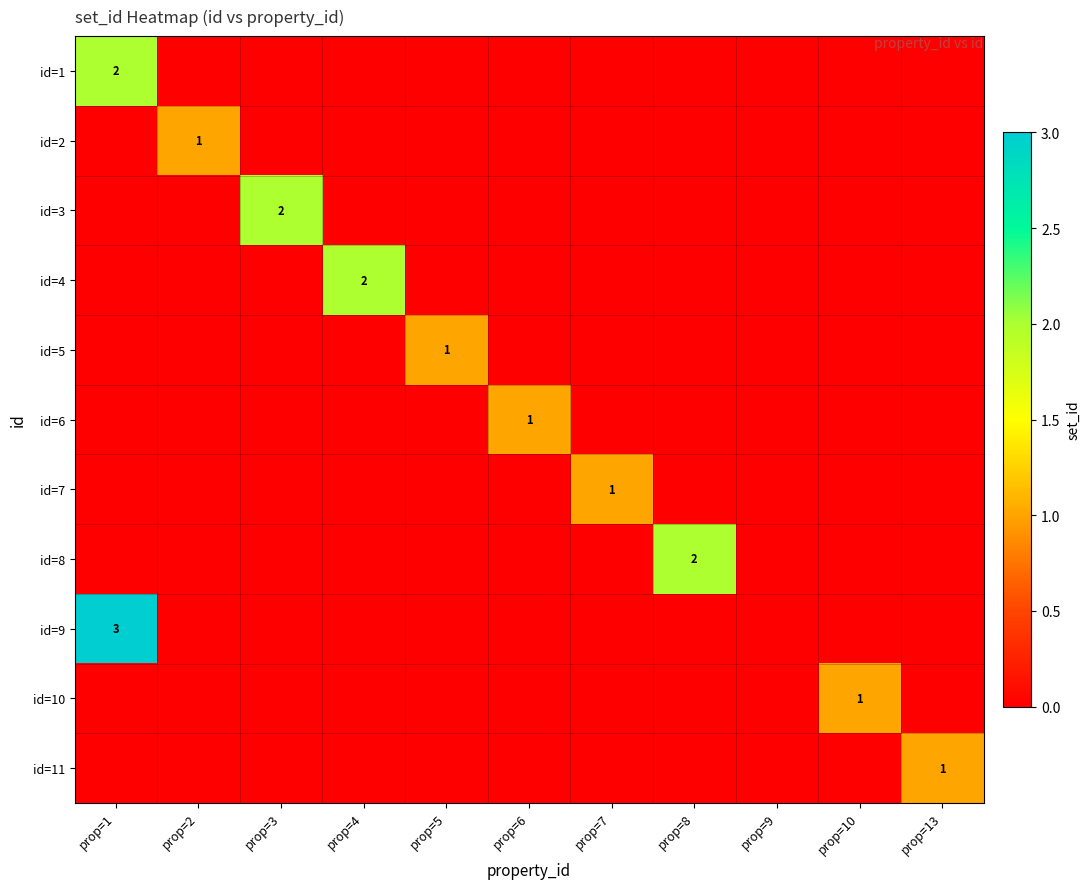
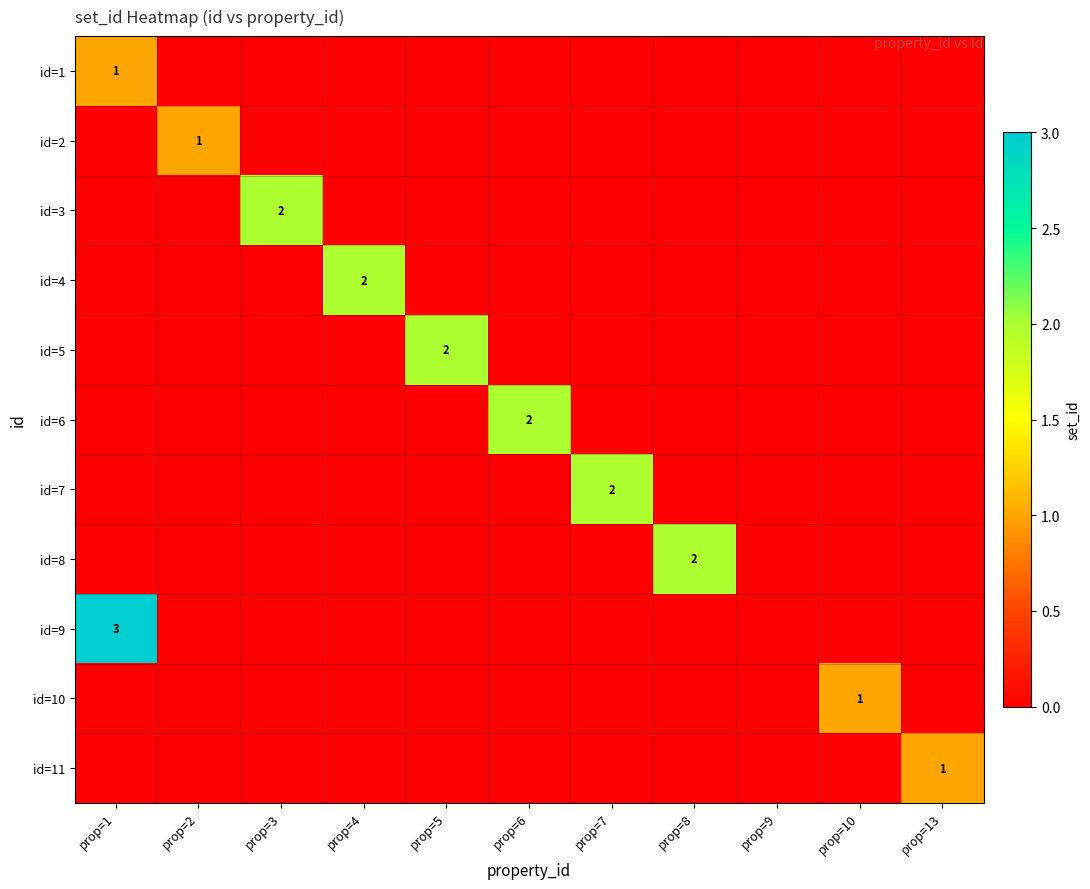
  {
    "id=1": {
-     "prop=1": 2
+     "prop=1": 1
    },
    "id=2": {
      "prop=2": 1
    },
    "id=3": {
      "prop=3": 2
    },
    "id=4": {
      "prop=4": 2
    },
    "id=5": {
-     "prop=5": 1
+     "prop=5": 2
    },
    "id=6": {
-     "prop=6": 1
+     "prop=6": 2
    },
    "id=7": {
-     "prop=7": 1
+     "prop=7": 2
    },
    "id=8": {
      "prop=8": 2
    },
    "id=9": {
      "prop=1": 3
    },
    "id=10": {
      "prop=10": 1
    },
    "id=11": {
      "prop=13": 1
    }
  }
